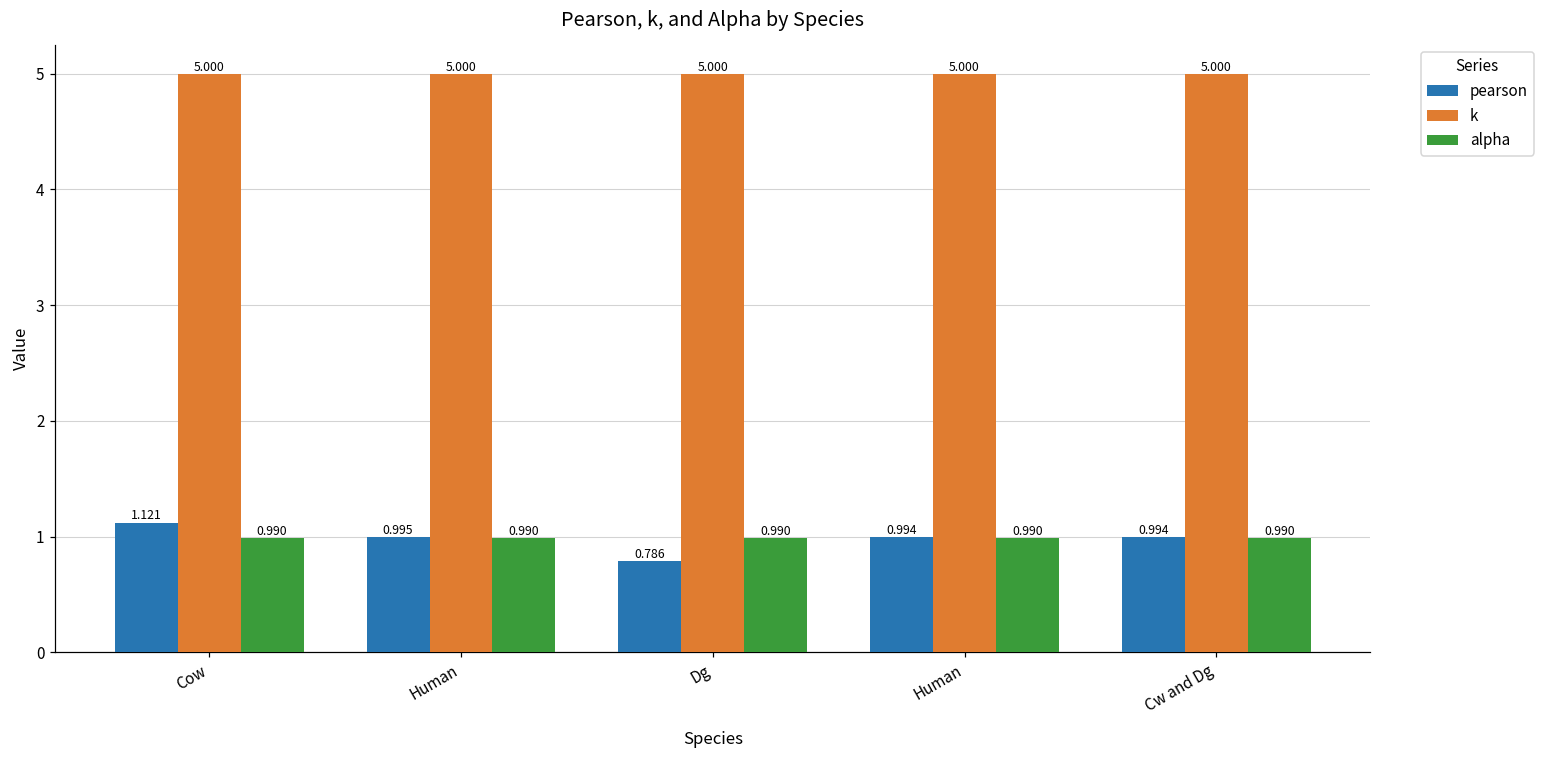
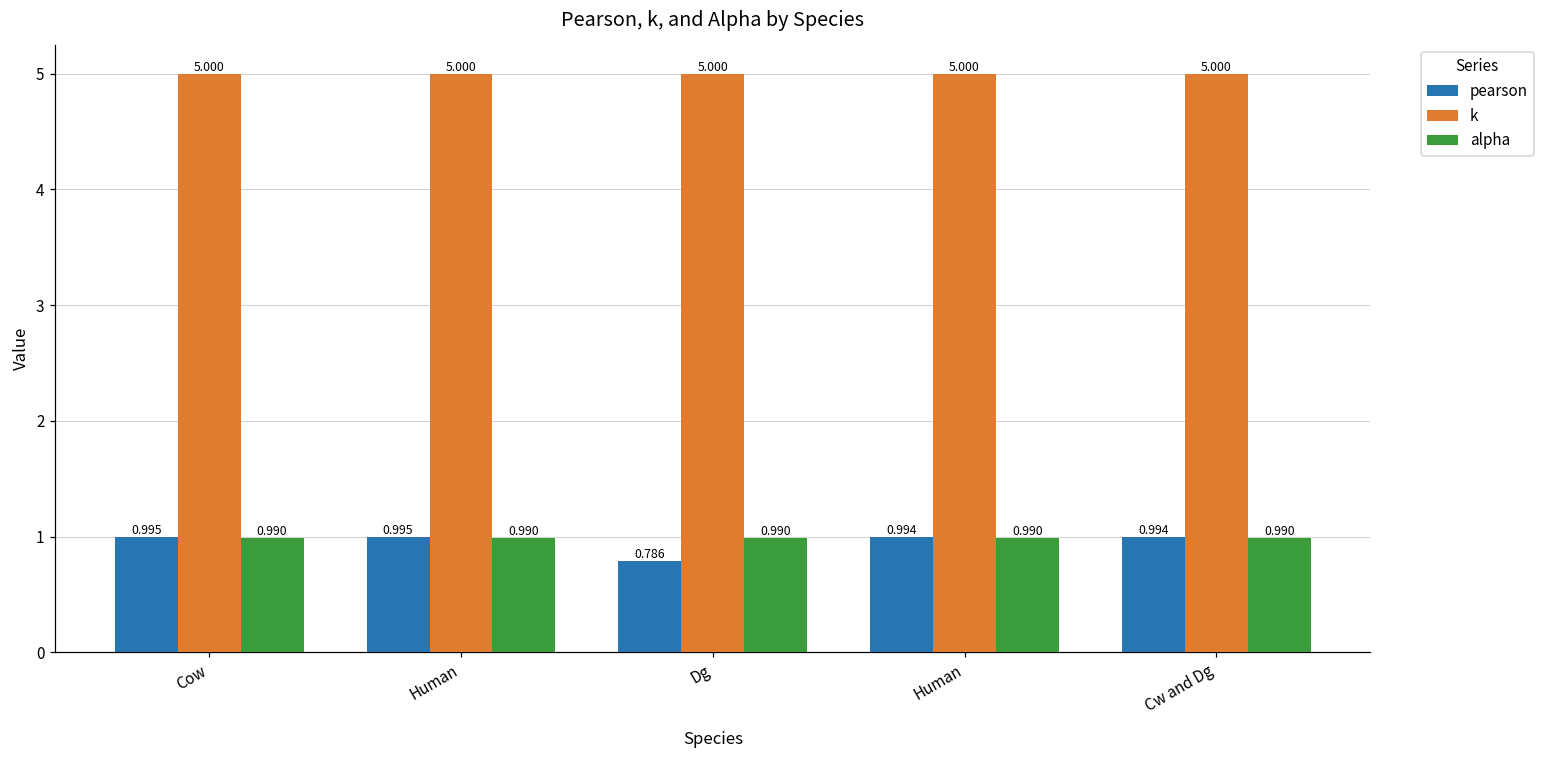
  {
    "pearson": {
-     "Cow": 1.121,
+     "Cow": 0.995,
      "Dg": 0.786,
      "Cw and Dg": 0.994
    },
    "k": {
      "Cow": 5.000,
      "Dg": 5.000,
      "Cw and Dg": 5.000
    },
    "alpha": {
      "Cow": 0.990,
      "Dg": 0.990,
      "Cw and Dg": 0.990
    }
  }
